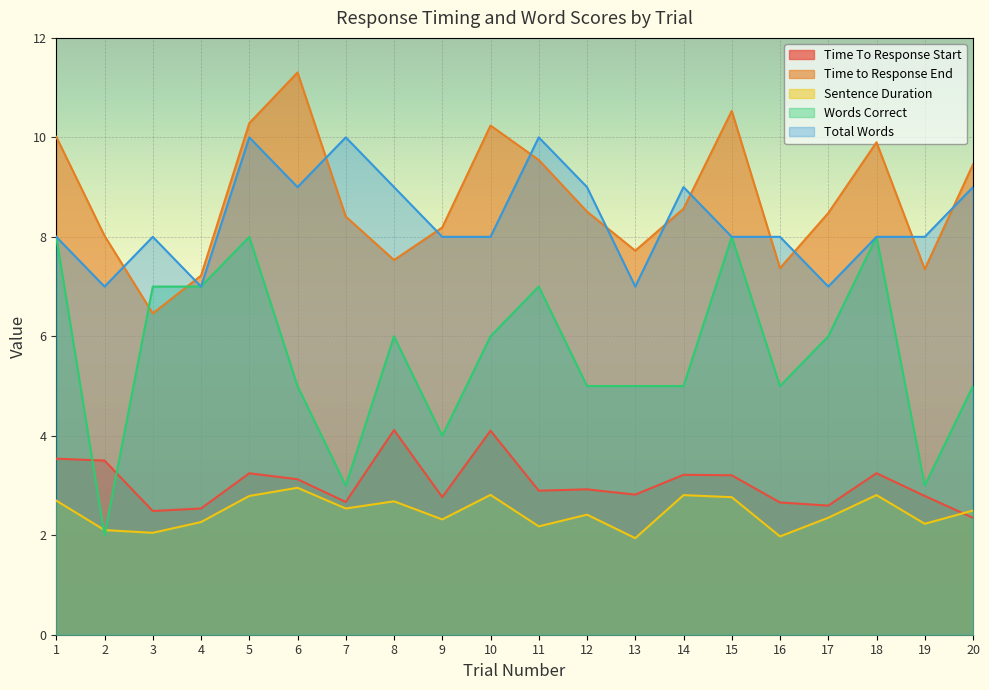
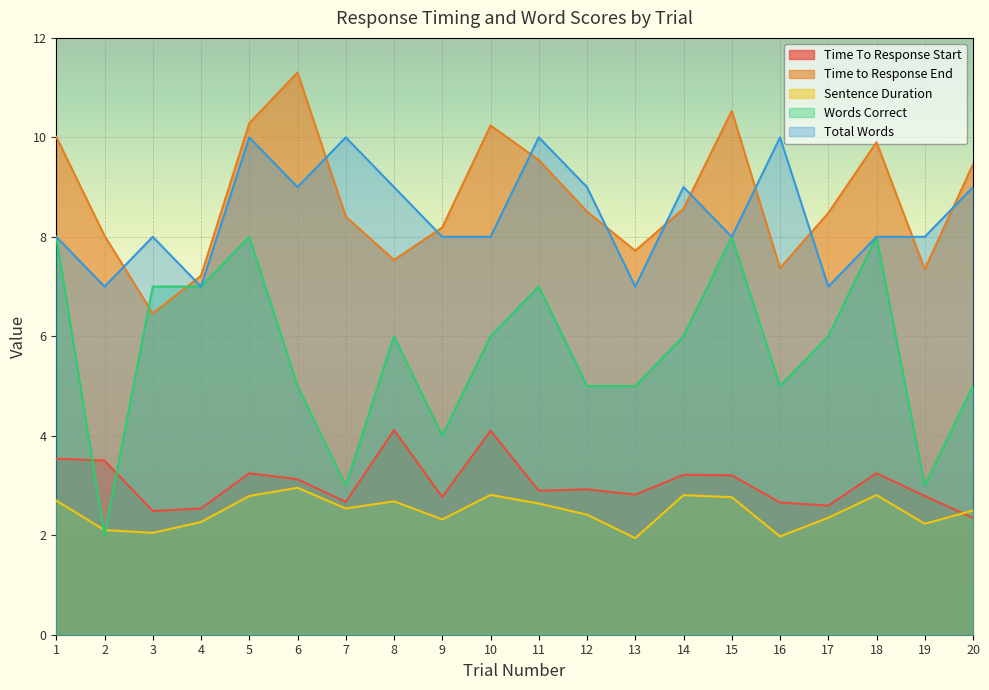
  {
    "Sentence Duration": {
      "1": 2.7,
      "2": 2.1,
      "3": 2.0,
      "4": 2.3,
      "5": 2.8,
      "6": 3.0,
      "7": 2.5,
      "8": 2.7,
      "9": 2.3,
      "10": 2.8,
-     "11": 2.2,
+     "11": 2.6,
      "12": 2.4,
      "13": 1.9,
      "14": 2.8,
      "15": 2.8,
      "16": 2.0,
      "17": 2.4,
      "18": 2.8,
      "19": 2.2,
      "20": 2.5
    },
    "Words Correct": {
      "2": 2,
      "3": 7,
      "5": 8,
      "6": 5,
      "7": 3,
      "8": 6,
      "9": 4,
      "10": 6,
      "11": 7,
      "12": 5,
      "13": 5,
-     "14": 5,
+     "14": 6,
      "16": 5,
      "17": 6,
      "19": 3,
      "20": 5
    },
    "Total Words": {
      "2": 7,
      "3": 8,
      "5": 10,
      "6": 9,
      "7": 10,
      "8": 9,
      "9": 8,
      "10": 8,
      "11": 10,
      "12": 9,
      "13": 7,
      "14": 9,
-     "16": 8,
+     "16": 10,
      "17": 7,
      "19": 8,
      "20": 9
    }
  }
